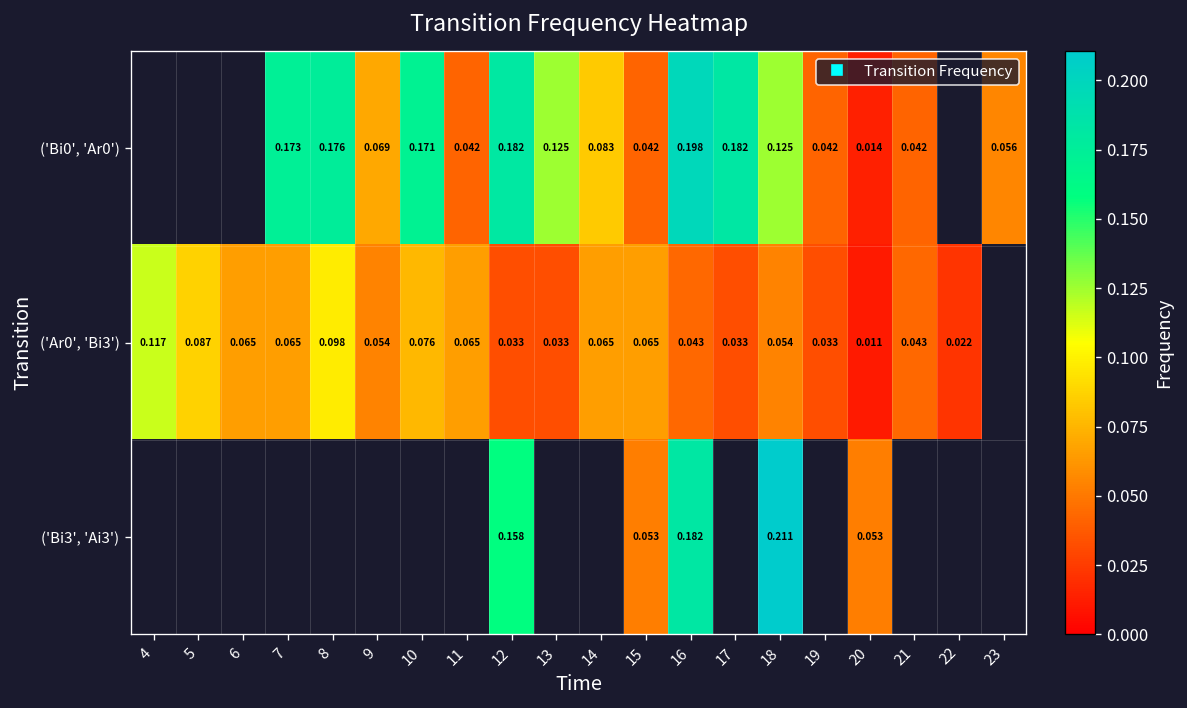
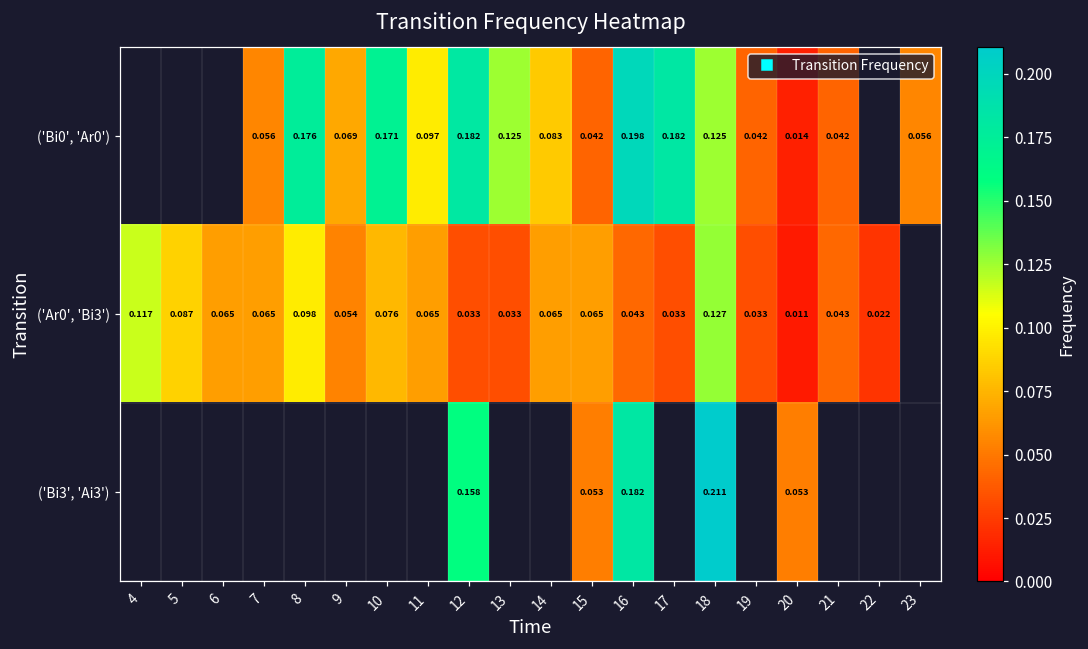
  {
    "('Bi0', 'Ar0')": {
-     "7": 0.173,
+     "7": 0.056,
      "8": 0.176,
      "9": 0.069,
      "10": 0.171,
-     "11": 0.042,
+     "11": 0.097,
      "12": 0.182,
      "13": 0.125,
      "14": 0.083,
      "15": 0.042,
      "16": 0.198,
      "17": 0.182,
      "18": 0.125,
      "19": 0.042,
      "20": 0.014,
      "21": 0.042,
      "23": 0.056
    },
    "('Ar0', 'Bi3')": {
      "4": 0.117,
      "5": 0.087,
      "6": 0.065,
      "7": 0.065,
      "8": 0.098,
      "9": 0.054,
      "10": 0.076,
      "11": 0.065,
      "12": 0.033,
      "13": 0.033,
      "14": 0.065,
      "15": 0.065,
      "16": 0.043,
      "17": 0.033,
-     "18": 0.054,
+     "18": 0.127,
      "19": 0.033,
      "20": 0.011,
      "21": 0.043,
      "22": 0.022
    },
    "('Bi3', 'Ai3')": {
      "12": 0.158,
      "15": 0.053,
      "16": 0.182,
      "18": 0.211,
      "20": 0.053
    }
  }
